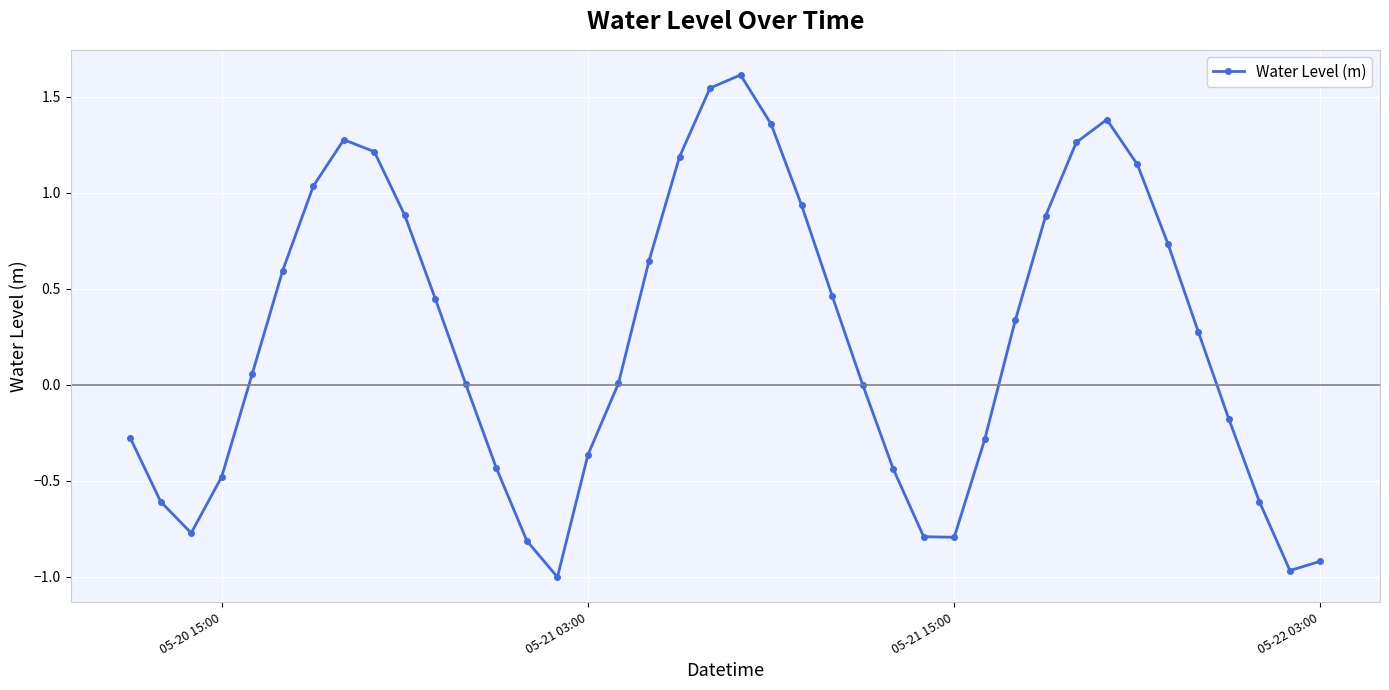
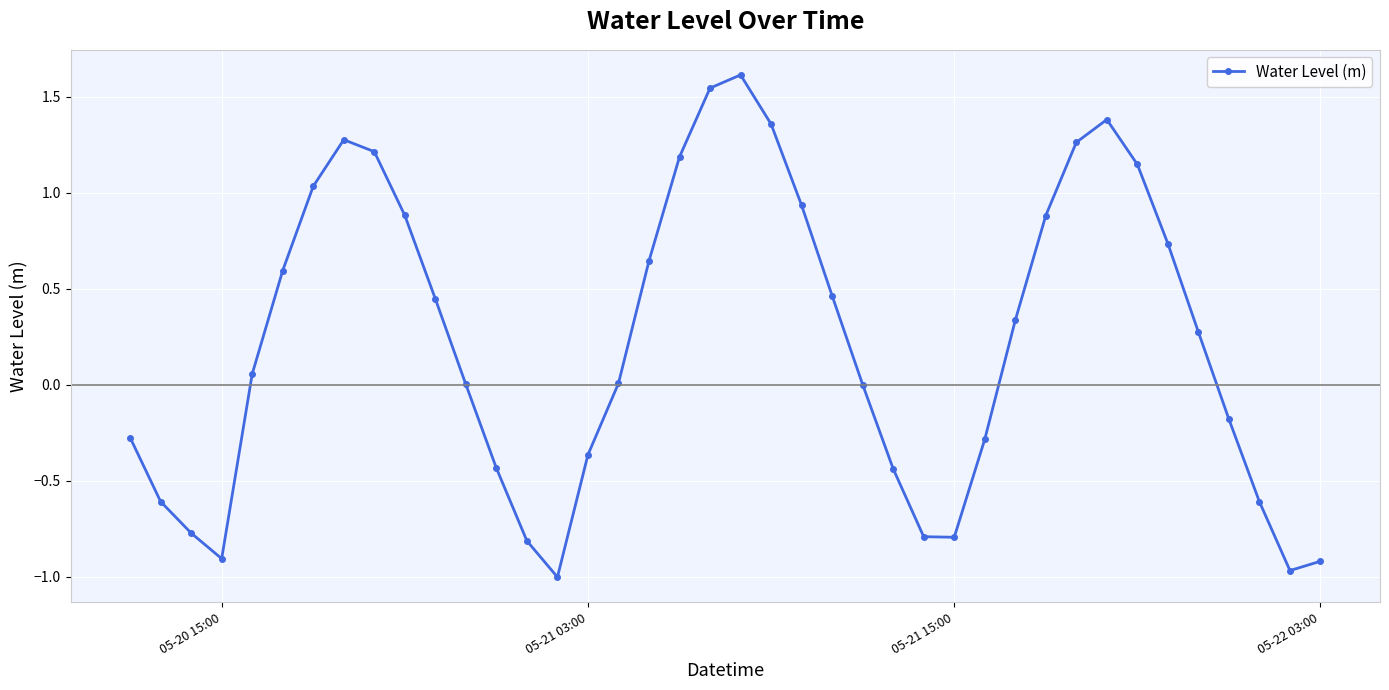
  {
-   "05-20 15:00": -0.48,
+   "05-20 15:00": -0.91,
    "05-21 03:00": -0.37,
    "05-21 15:00": -0.80,
    "05-22 03:00": -0.92
  }
